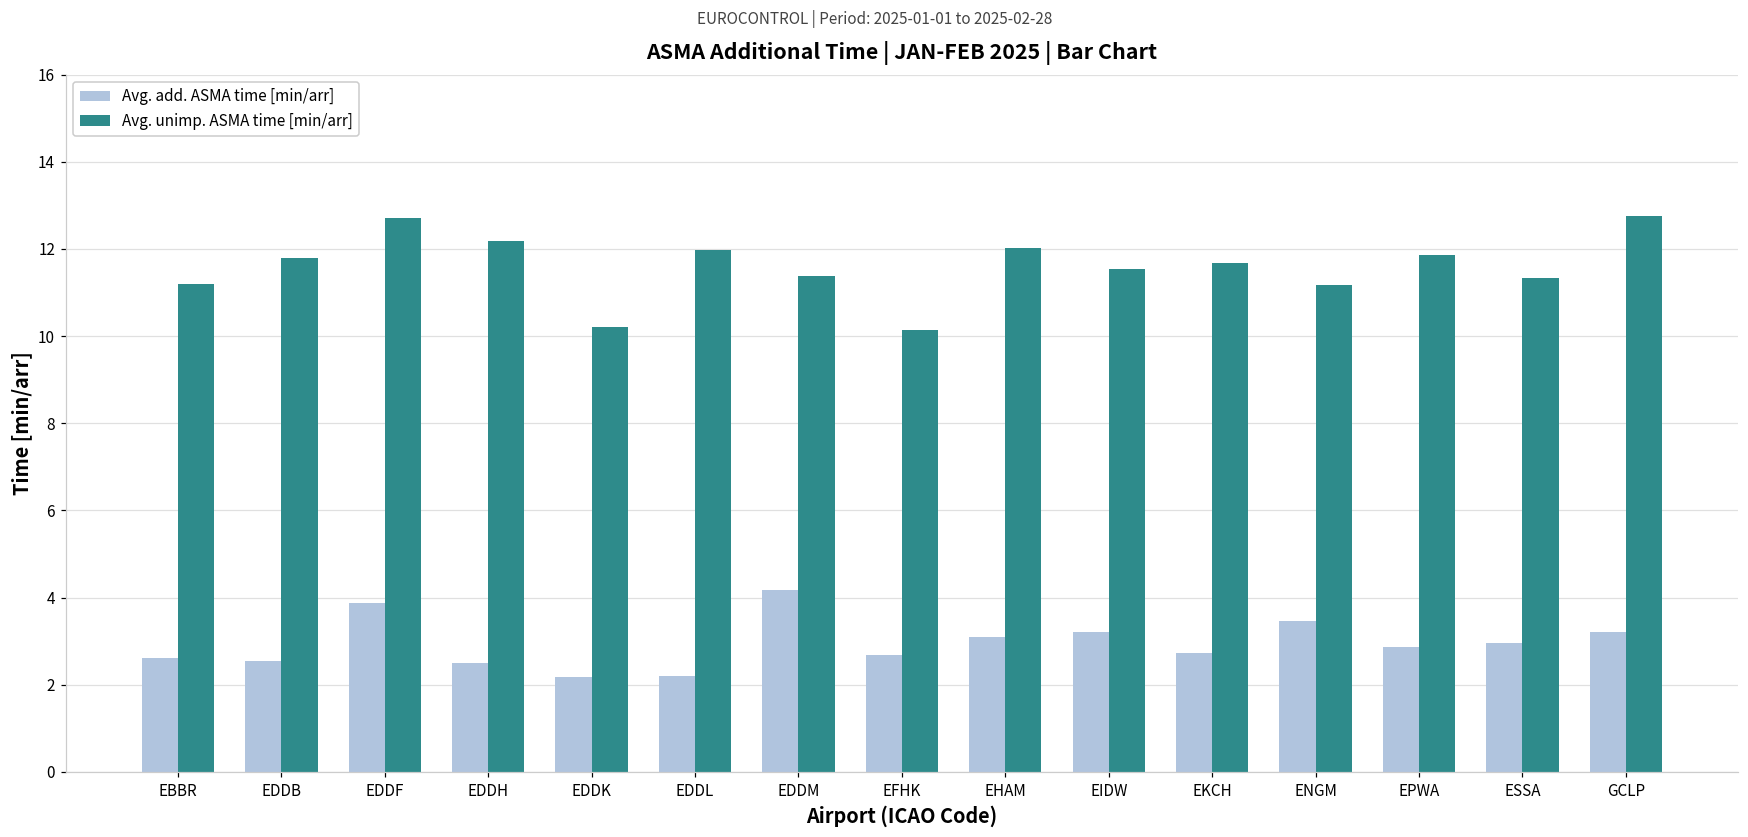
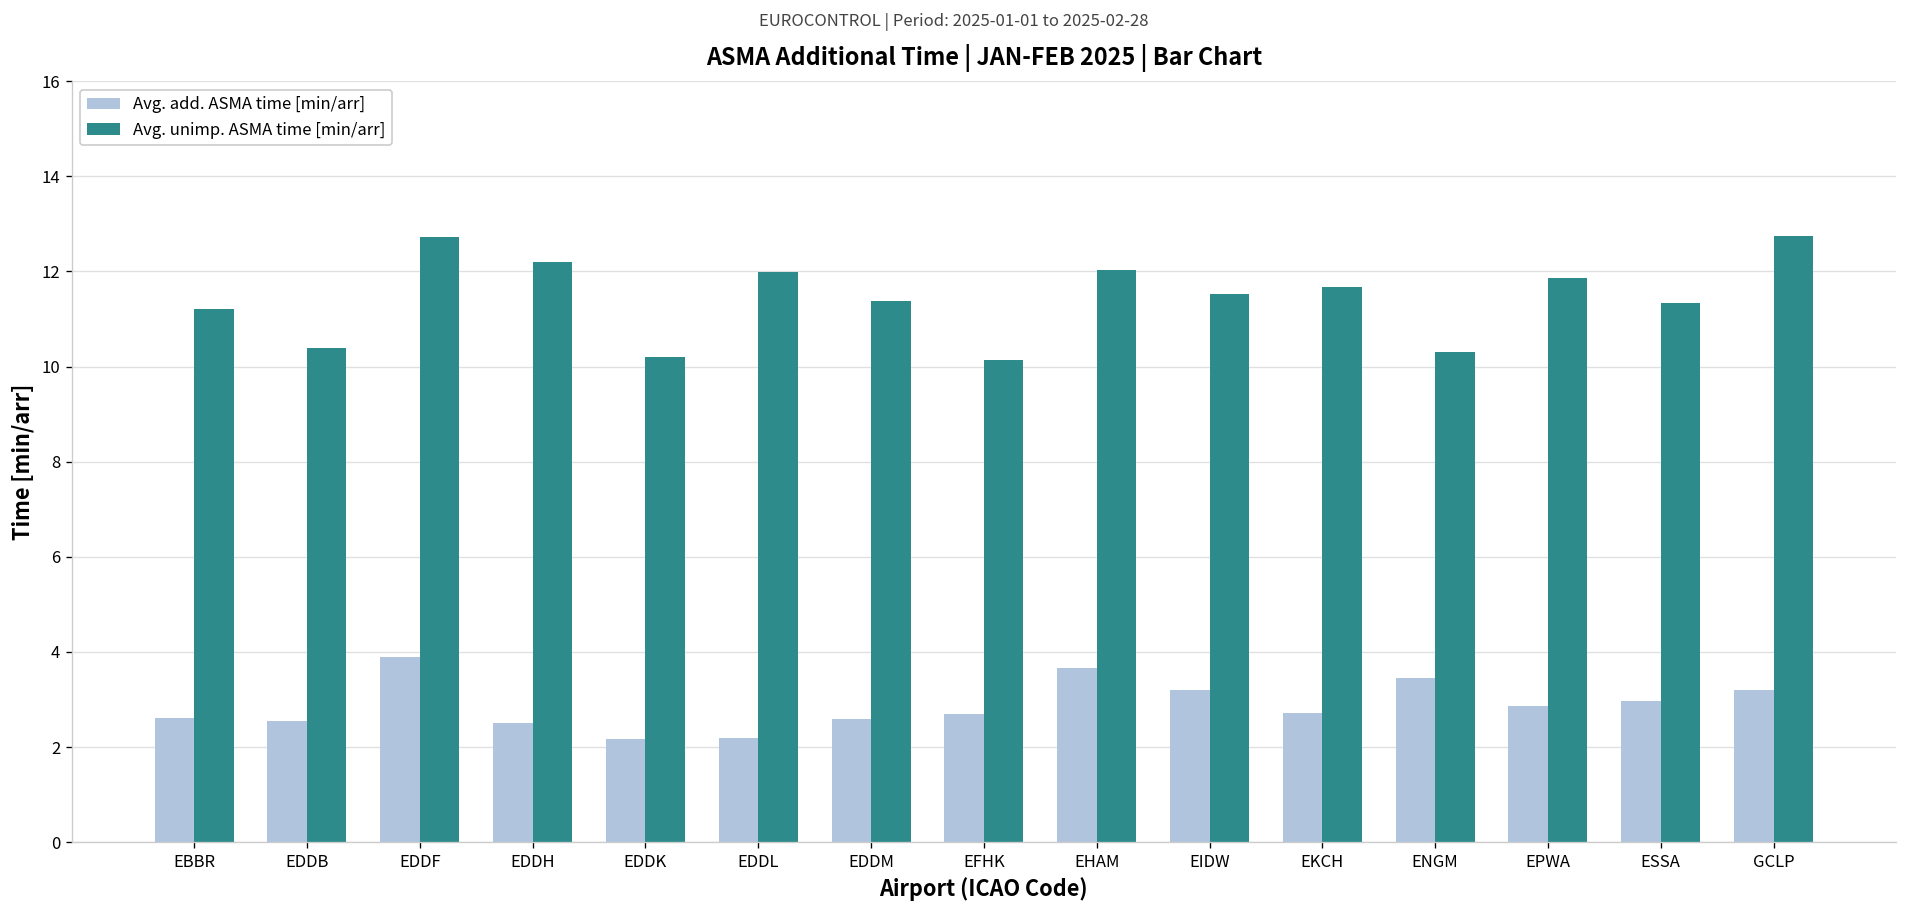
  {
    "Avg. add. ASMA time [min/arr]": {
      "EBBR": 2.6,
      "EDDB": 2.5,
      "EDDF": 3.9,
      "EDDH": 2.5,
      "EDDK": 2.2,
      "EDDL": 2.2,
-     "EDDM": 4.2,
+     "EDDM": 2.6,
      "EFHK": 2.7,
-     "EHAM": 3.1,
+     "EHAM": 3.7,
      "EIDW": 3.2,
      "EKCH": 2.7,
      "ENGM": 3.5,
      "EPWA": 2.9,
      "ESSA": 3.0,
      "GCLP": 3.2
    },
    "Avg. unimp. ASMA time [min/arr]": {
      "EBBR": 11.2,
-     "EDDB": 11.8,
+     "EDDB": 10.4,
      "EDDF": 12.7,
      "EDDH": 12.2,
      "EDDK": 10.2,
      "EDDL": 12.0,
      "EDDM": 11.4,
      "EFHK": 10.1,
      "EHAM": 12.0,
      "EIDW": 11.5,
      "EKCH": 11.7,
-     "ENGM": 11.2,
+     "ENGM": 10.3,
      "EPWA": 11.9,
      "ESSA": 11.3,
      "GCLP": 12.8
    }
  }
